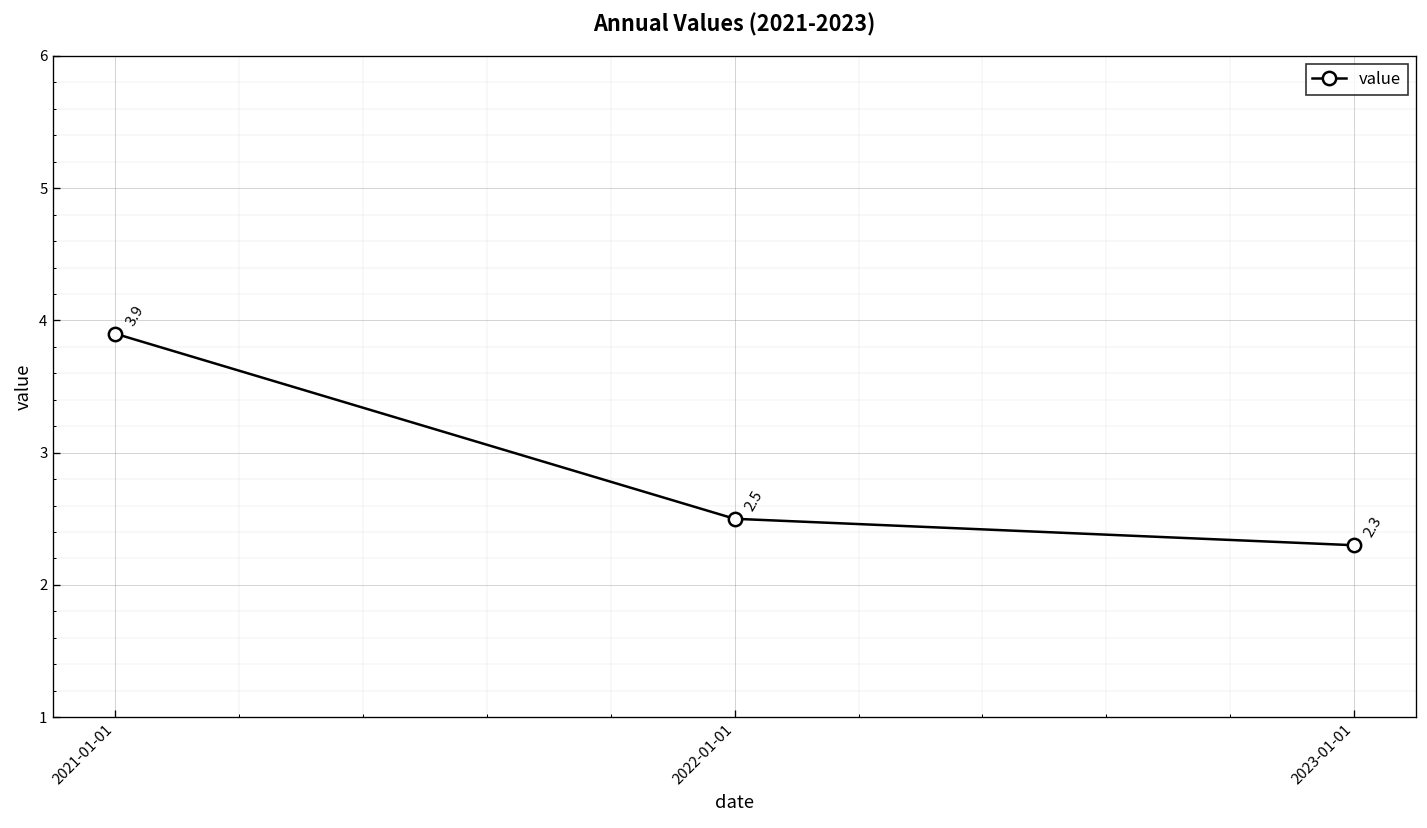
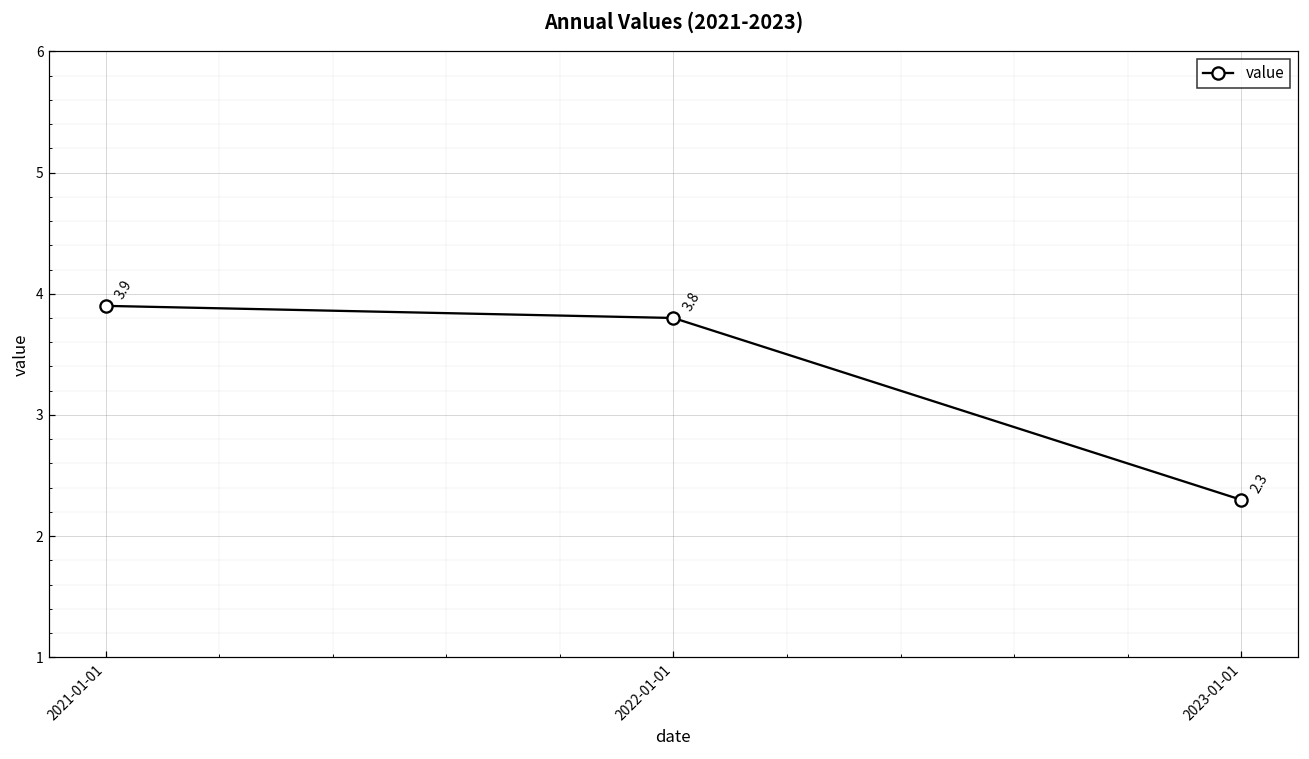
  {
    "2021-01-01": 3.9,
-   "2022-01-01": 2.5,
+   "2022-01-01": 3.8,
    "2023-01-01": 2.3
  }
